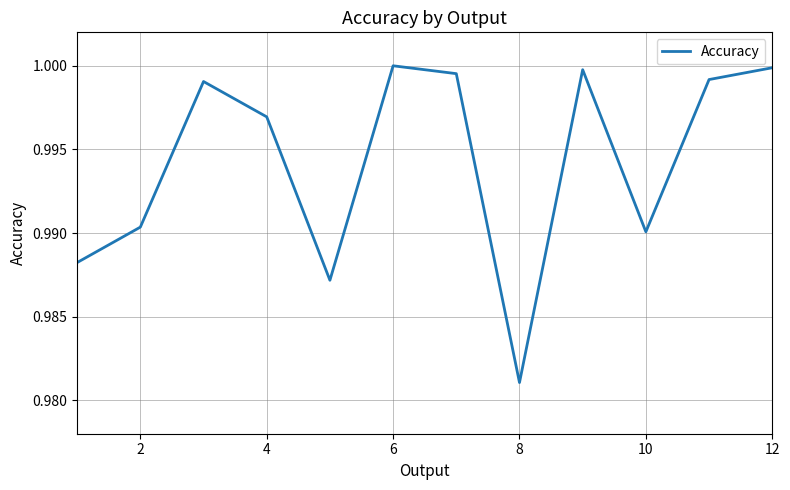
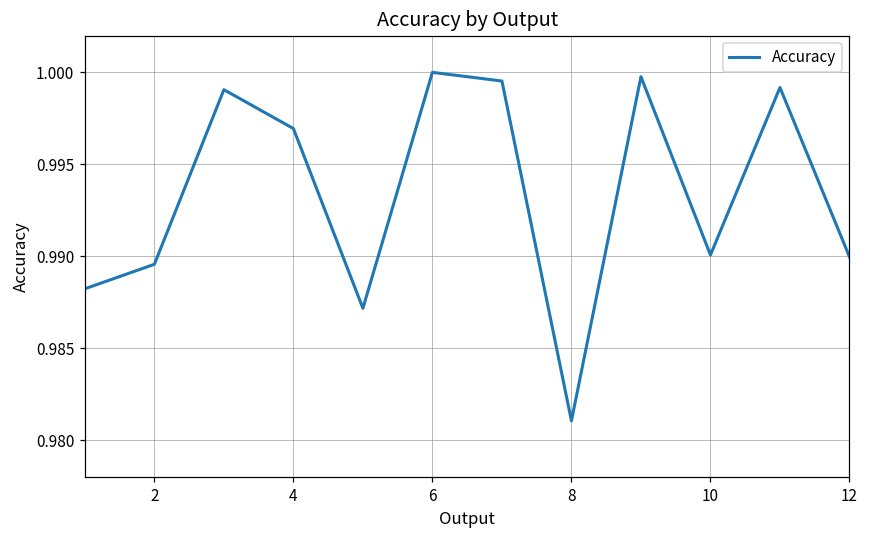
  {
-   "2": 0.9904,
+   "2": 0.9896,
    "4": 0.9969,
    "6": 1.0000,
    "8": 0.9811,
    "10": 0.9901,
-   "12": 0.9999
+   "12": 0.9900
  }
